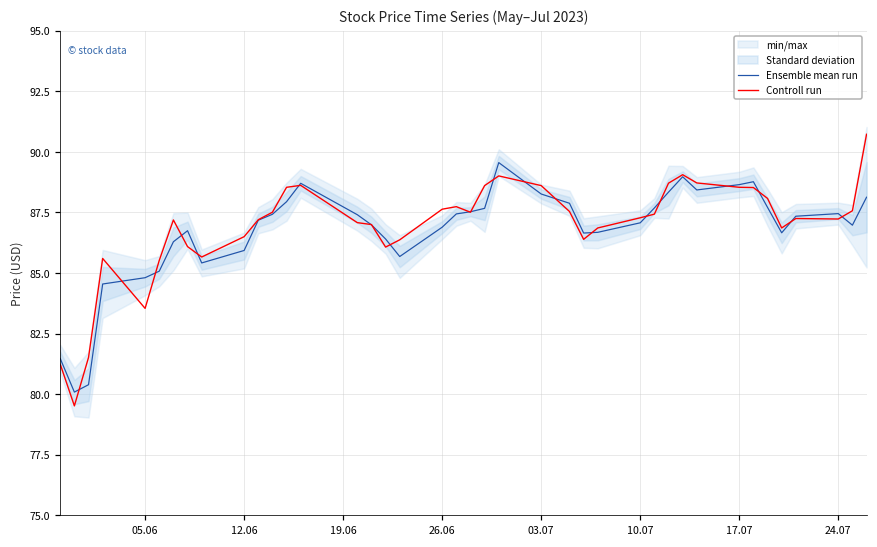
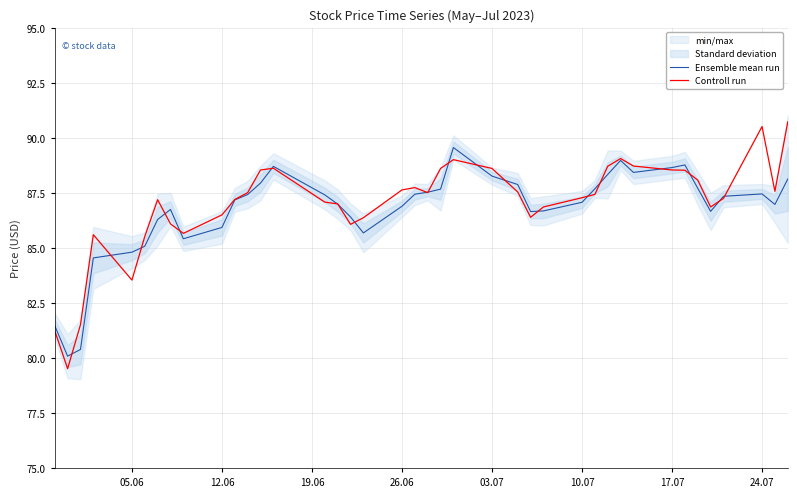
  {
    "Ensemble mean run": {
      "05.06": 84.8,
      "12.06": 85.9,
      "26.06": 86.9,
      "03.07": 88.3,
      "10.07": 87.1,
      "24.07": 87.5
    },
    "Controll run": {
      "05.06": 83.5,
      "12.06": 86.5,
      "26.06": 87.6,
-     "24.07": 87.2
+     "24.07": 90.5
    }
  }
